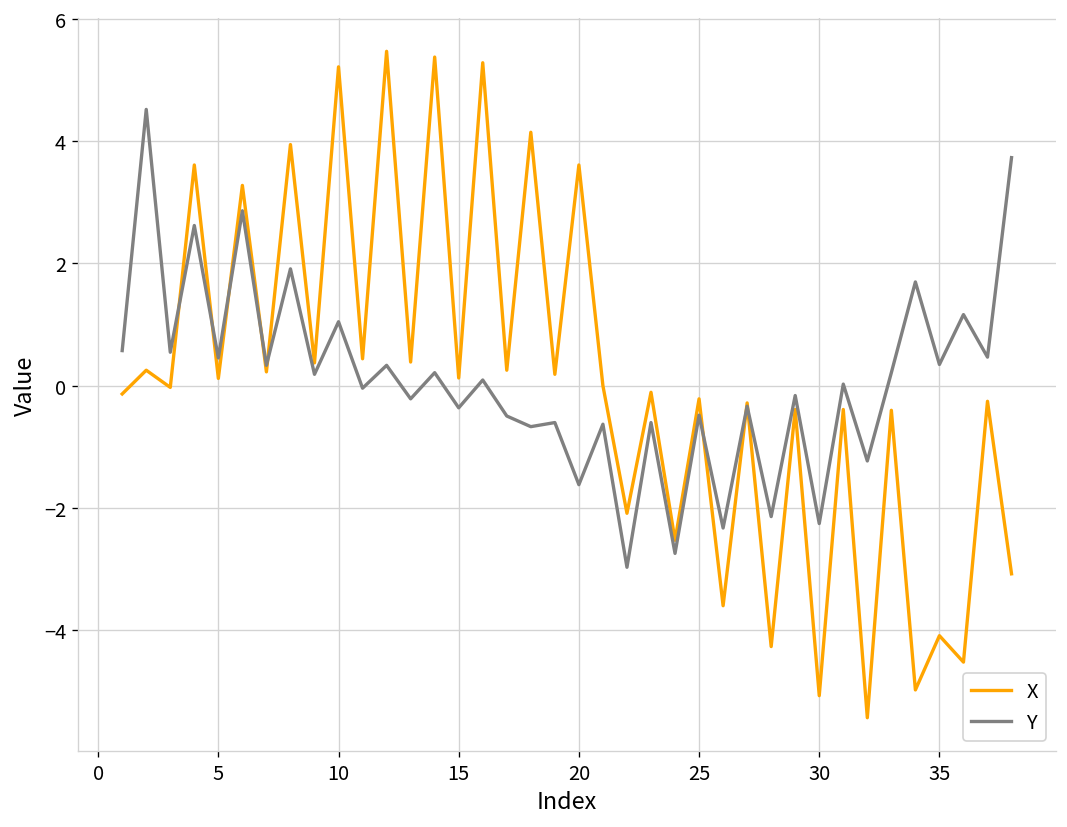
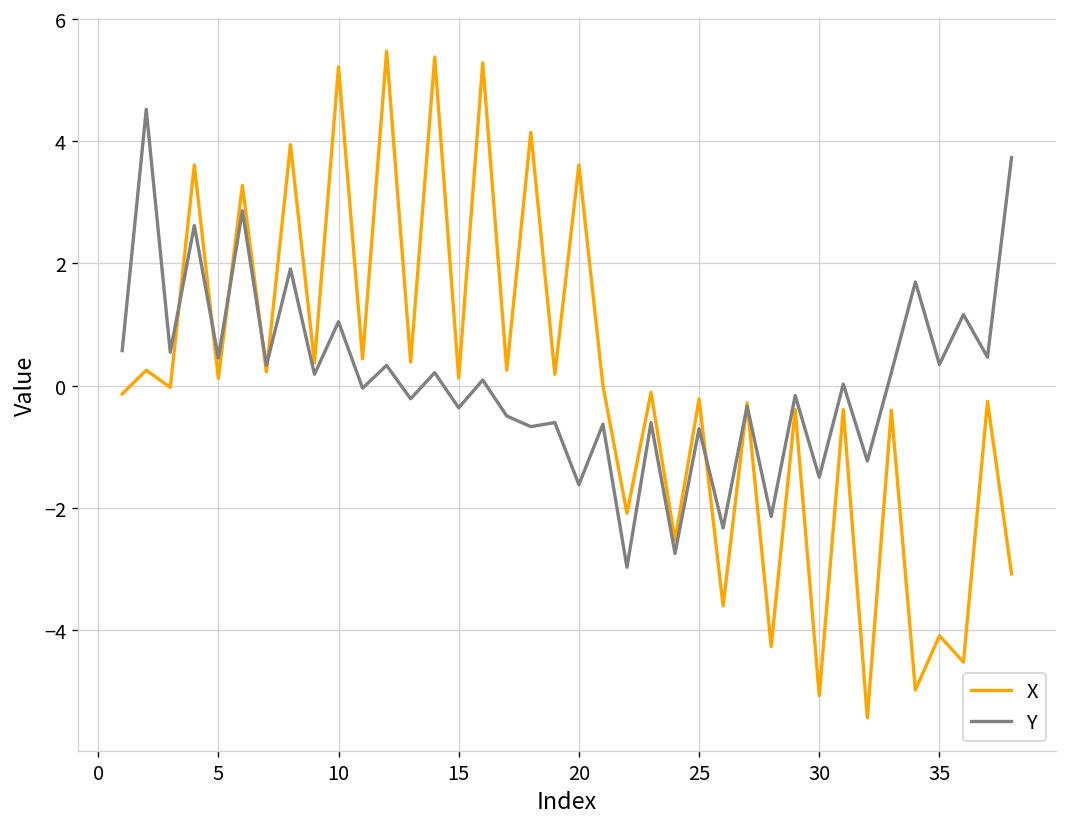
  {
    "X": {
      "5": 0.1,
      "10": 5.2,
      "15": 0.1,
      "20": 3.6,
      "25": -0.2,
      "30": -5.1,
      "35": -4.1
    },
    "Y": {
      "5": 0.5,
      "10": 1.0,
      "15": -0.4,
      "20": -1.6,
-     "25": -0.5,
-     "30": -2.3,
+     "25": -0.7,
+     "30": -1.5,
      "35": 0.3
    }
  }
